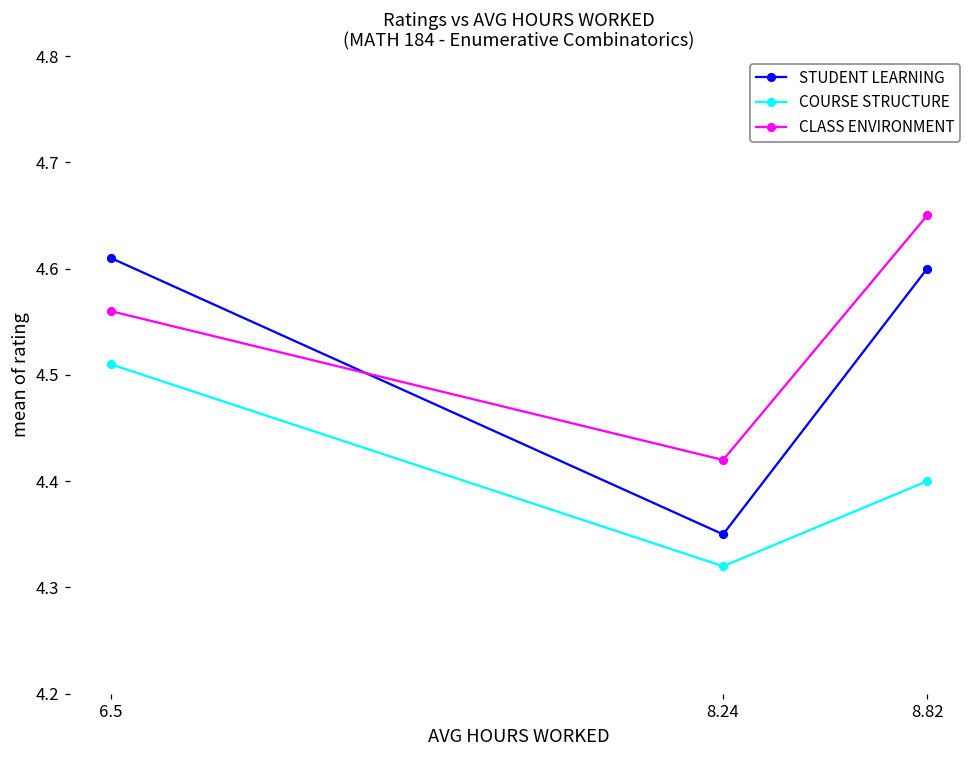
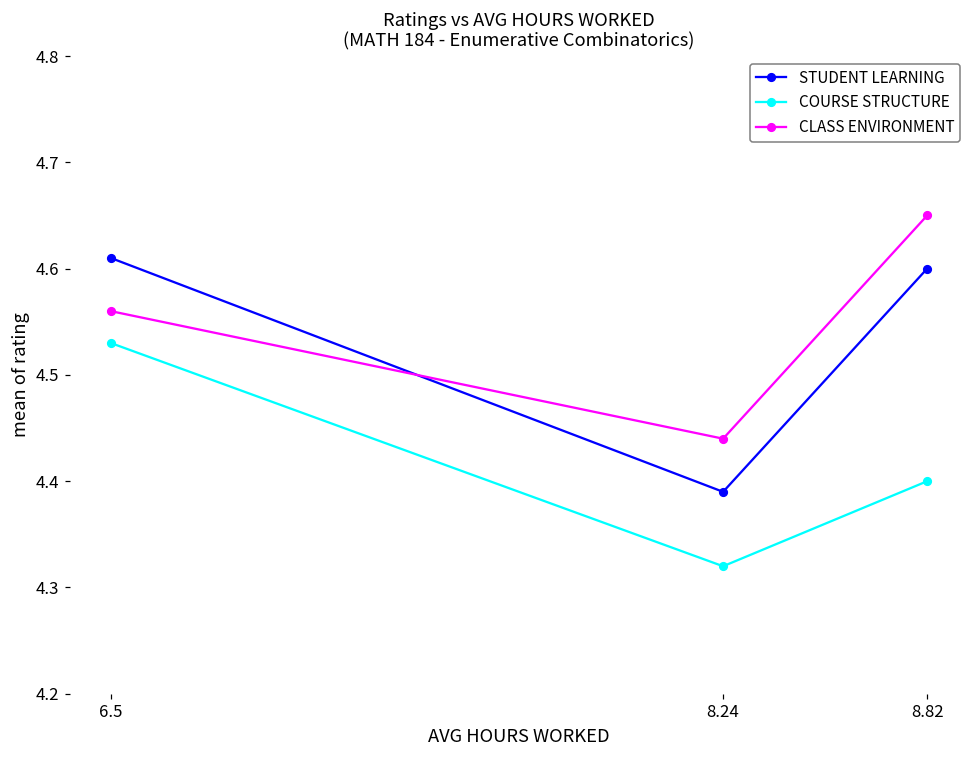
  {
    "STUDENT LEARNING": {
      "6.5": 4.61,
-     "8.24": 4.35,
+     "8.24": 4.39,
      "8.82": 4.60
    },
    "COURSE STRUCTURE": {
-     "6.5": 4.51,
+     "6.5": 4.53,
      "8.24": 4.32,
      "8.82": 4.40
    },
    "CLASS ENVIRONMENT": {
      "6.5": 4.56,
-     "8.24": 4.42,
+     "8.24": 4.44,
      "8.82": 4.65
    }
  }
